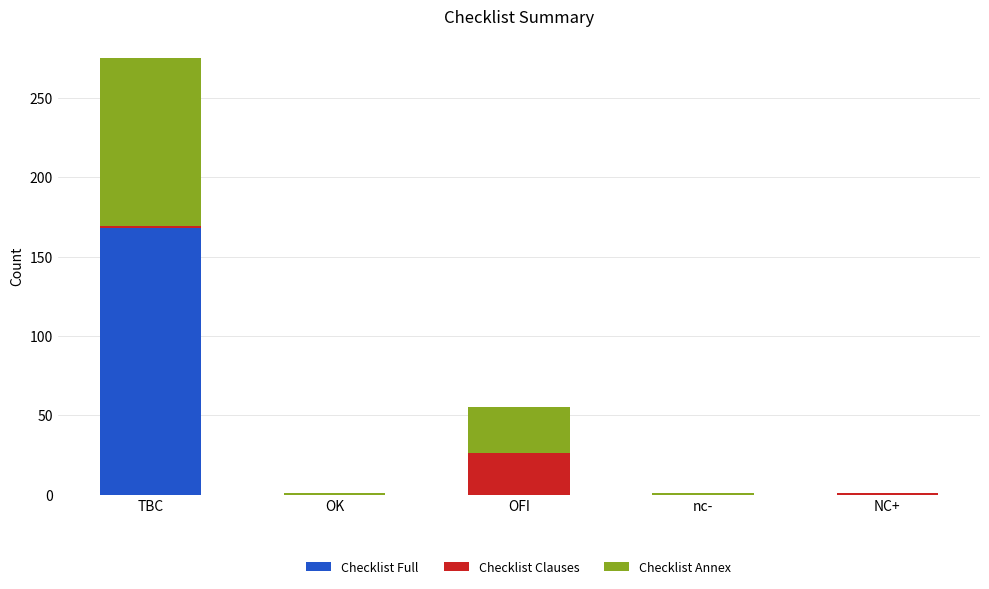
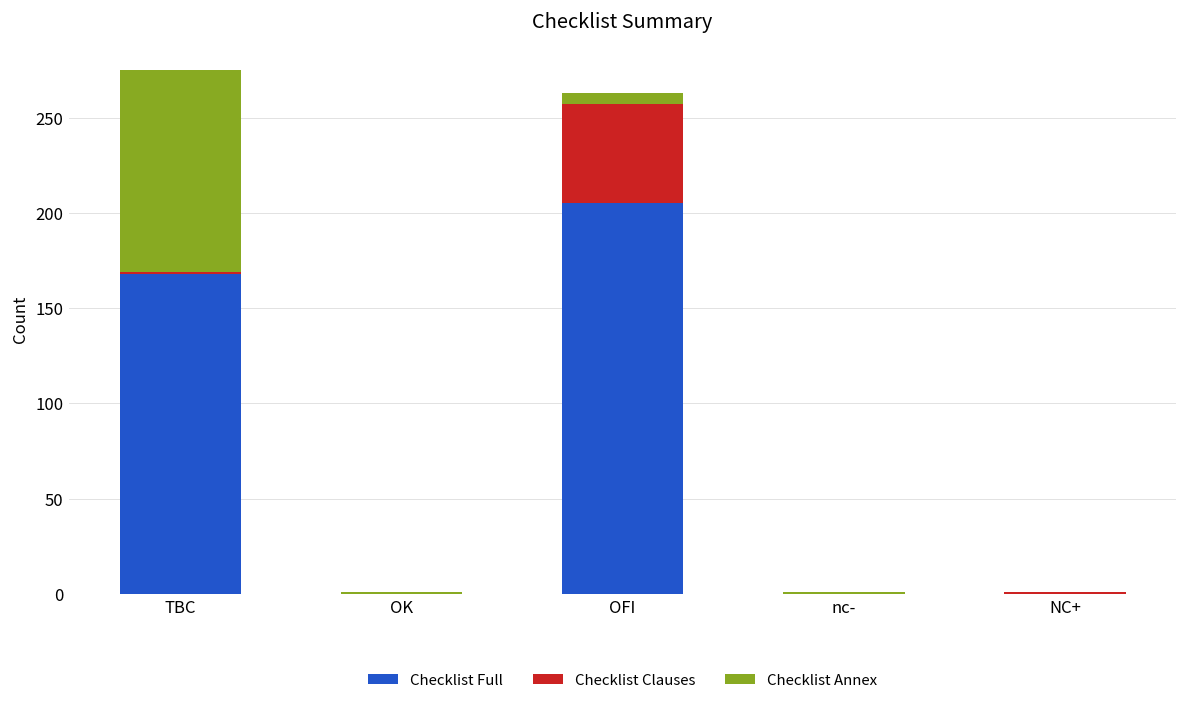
  {
    "Checklist Full": {
      "TBC": 168,
      "OK": 0,
-     "OFI": 0,
+     "OFI": 205,
      "nc-": 0,
      "NC+": 0
    },
    "Checklist Clauses": {
      "OK": 0,
-     "OFI": 26,
+     "OFI": 52,
      "nc-": 0
    },
    "Checklist Annex": {
      "TBC": 106,
-     "OFI": 29,
+     "OFI": 6,
      "NC+": 0
    }
  }
